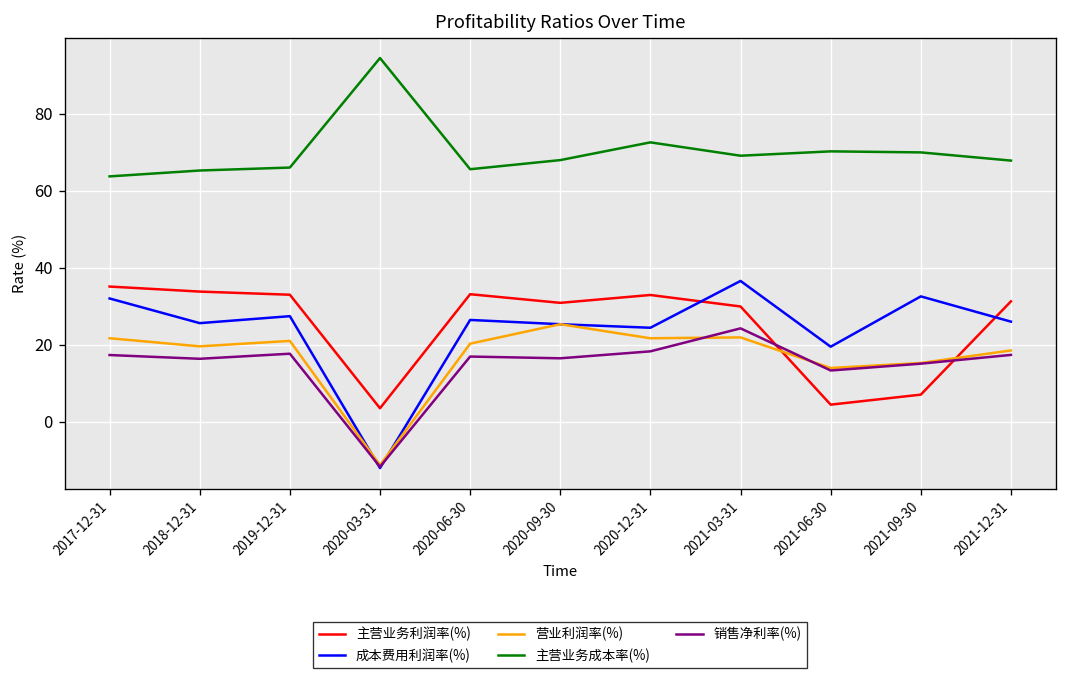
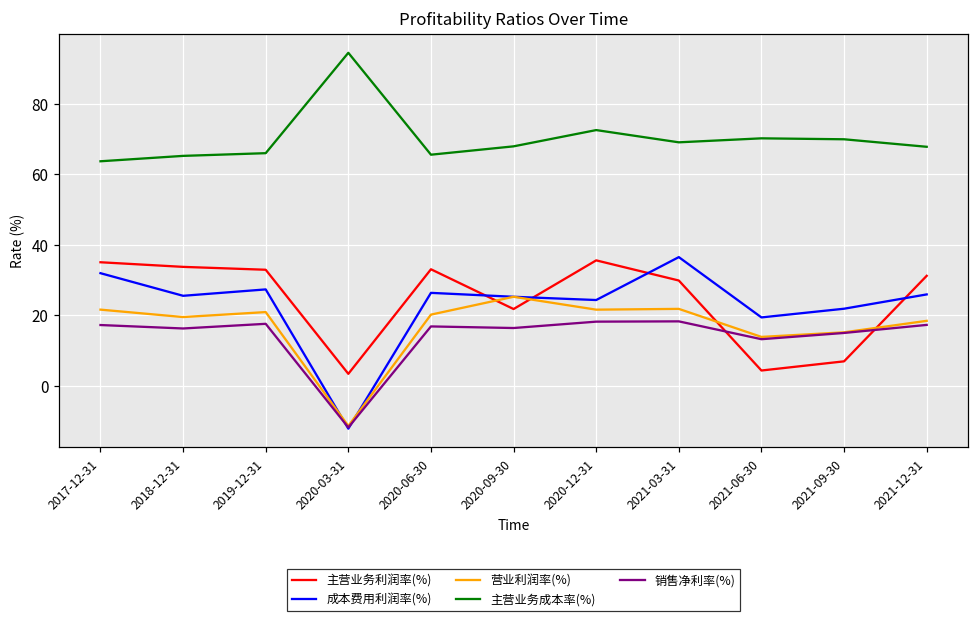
  {
    "主营业务利润率(%)": {
      "2017-12-31": 35,
      "2018-12-31": 34,
      "2019-12-31": 33,
      "2020-03-31": 3,
      "2020-06-30": 33,
-     "2020-09-30": 31,
-     "2020-12-31": 33,
+     "2020-09-30": 22,
+     "2020-12-31": 36,
      "2021-03-31": 30,
      "2021-06-30": 4,
      "2021-09-30": 7,
      "2021-12-31": 31
    },
    "成本费用利润率(%)": {
      "2017-12-31": 32,
      "2018-12-31": 26,
      "2019-12-31": 27,
      "2020-06-30": 26,
      "2020-12-31": 24,
      "2021-03-31": 37,
      "2021-06-30": 19,
-     "2021-09-30": 33,
+     "2021-09-30": 22,
      "2021-12-31": 26
    },
    "营业利润率(%)": {
      "2017-12-31": 22,
      "2018-12-31": 20,
      "2019-12-31": 21,
      "2020-06-30": 20,
      "2020-12-31": 22,
      "2021-03-31": 22,
      "2021-12-31": 18
    },
    "主营业务成本率(%)": {
      "2017-12-31": 64,
      "2018-12-31": 65,
      "2019-12-31": 66,
      "2020-03-31": 94,
      "2020-06-30": 66,
      "2020-09-30": 68,
      "2020-12-31": 73,
      "2021-03-31": 69,
      "2021-06-30": 70,
      "2021-09-30": 70,
      "2021-12-31": 68
    },
    "销售净利率(%)": {
      "2017-12-31": 17,
      "2018-12-31": 16,
      "2019-12-31": 18,
      "2020-06-30": 17,
      "2020-09-30": 16,
      "2020-12-31": 18,
-     "2021-03-31": 24,
+     "2021-03-31": 18,
      "2021-12-31": 17
    }
  }
